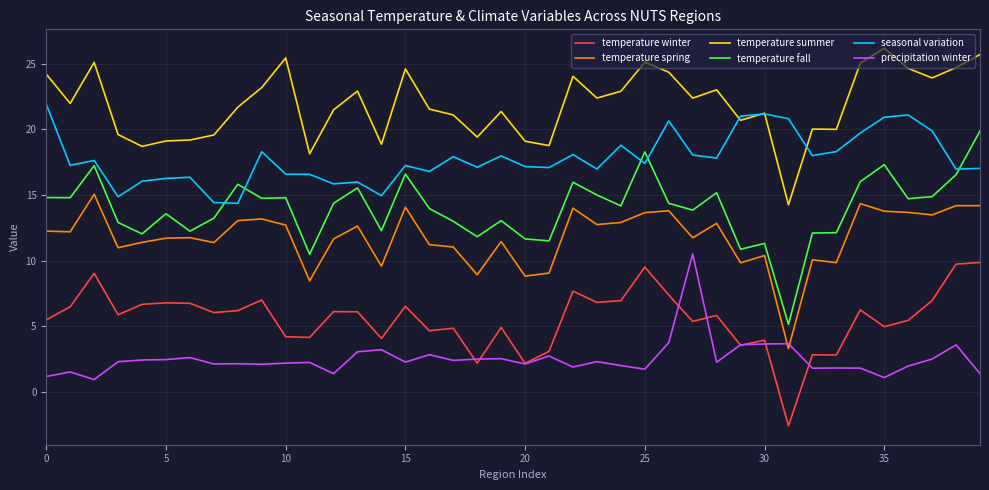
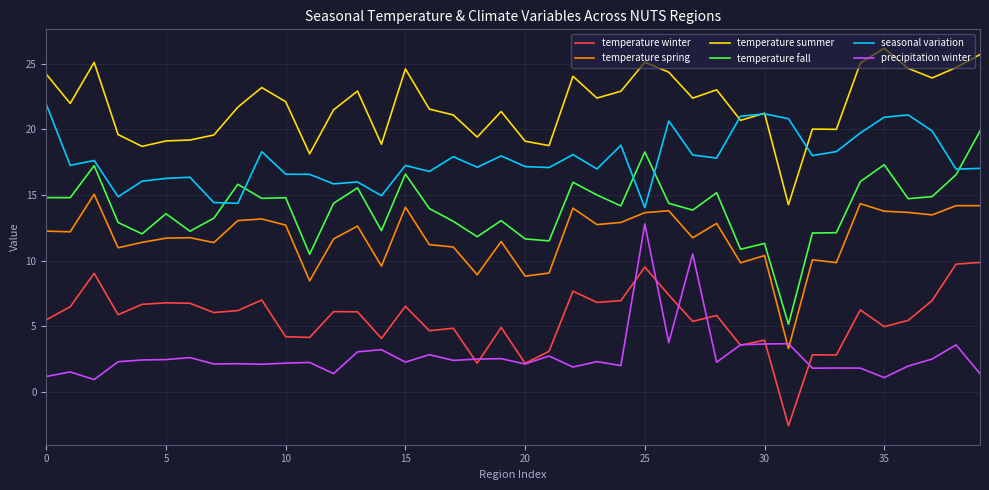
  {
    "temperature winter": {
      "0": 5.5,
      "5": 6.8,
      "10": 4.2,
      "15": 6.5,
      "25": 9.5,
      "30": 4.0,
      "35": 5.0
    },
    "temperature spring": {
      "0": 12.3,
      "5": 11.7,
      "10": 12.7,
      "15": 14.1,
      "20": 8.8,
      "25": 13.7,
      "30": 10.4,
      "35": 13.8
    },
    "temperature summer": {
      "0": 24.2,
      "5": 19.1,
-     "10": 25.4,
+     "10": 22.1,
      "15": 24.6,
      "20": 19.1
    },
    "temperature fall": {
      "0": 14.8,
      "5": 13.6,
      "10": 14.8,
      "15": 16.6,
      "20": 11.7,
      "25": 18.3,
      "30": 11.3,
      "35": 17.3
    },
    "seasonal variation": {
      "0": 21.9,
      "5": 16.3,
      "10": 16.6,
      "15": 17.3,
      "20": 17.2,
-     "25": 17.4,
+     "25": 14.0,
      "35": 20.9
    },
    "precipitation winter": {
      "0": 1.2,
      "5": 2.5,
      "10": 2.2,
      "15": 2.3,
-     "25": 1.7,
+     "25": 12.8,
      "30": 3.7,
      "35": 1.1
    }
  }
